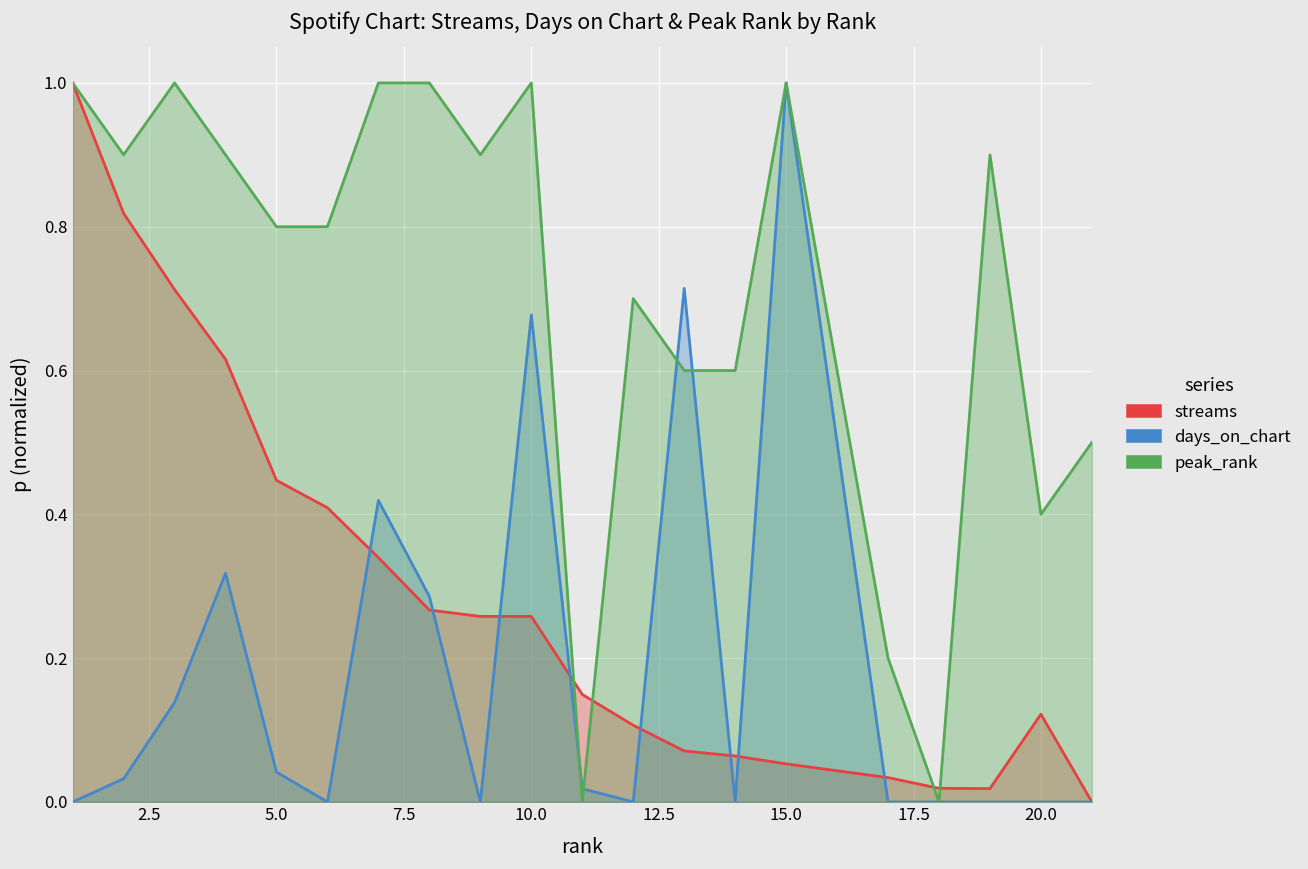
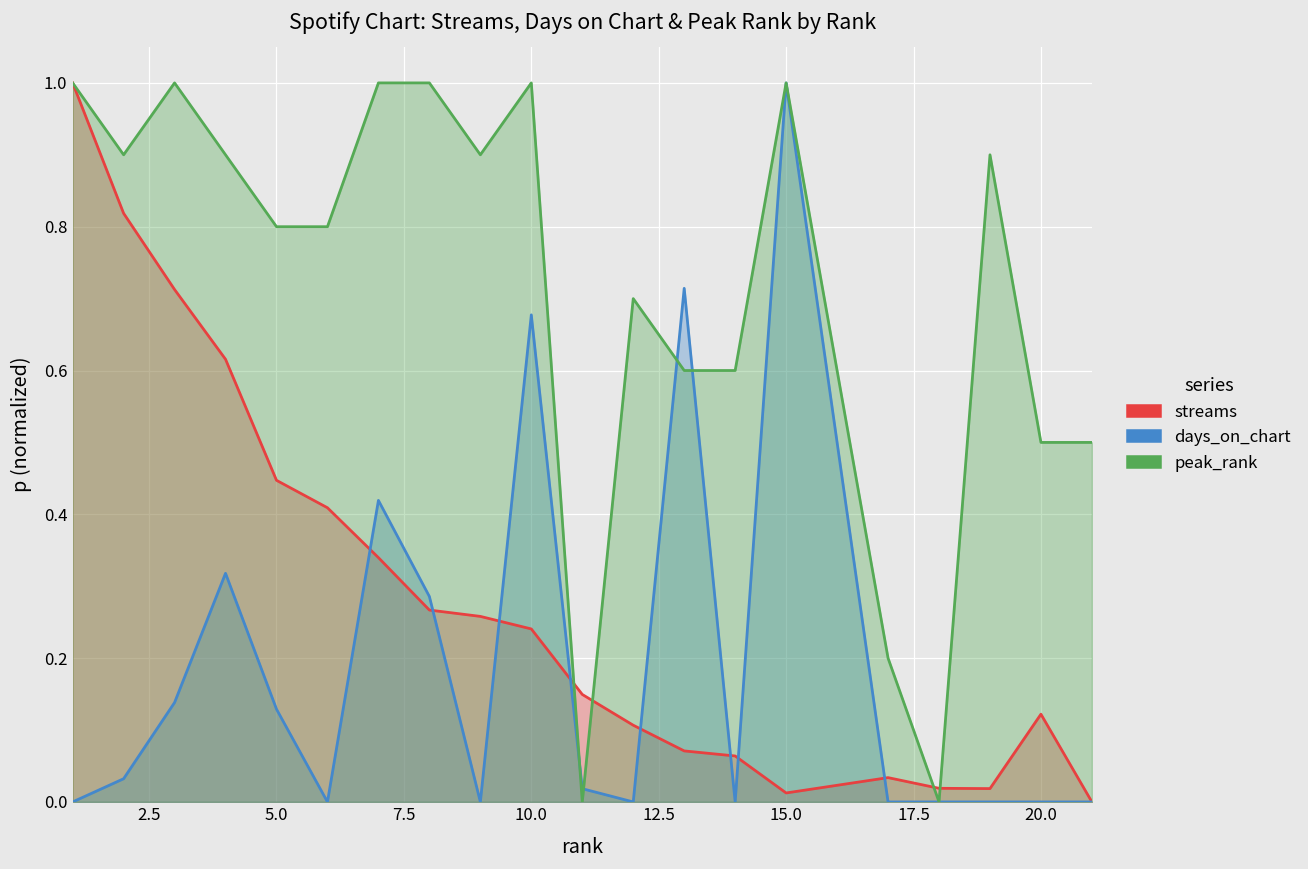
  {
    "streams": {
      "5.0": 0.45,
-     "10.0": 0.26,
-     "15.0": 0.05,
+     "10.0": 0.24,
+     "15.0": 0.01,
      "20.0": 0.12
    },
    "days_on_chart": {
-     "5.0": 0.04,
+     "5.0": 0.13,
      "10.0": 0.68,
      "20.0": 0.00
    },
    "peak_rank": {
      "5.0": 0.80,
      "10.0": 1.00,
-     "20.0": 0.40
+     "20.0": 0.50
    }
  }
